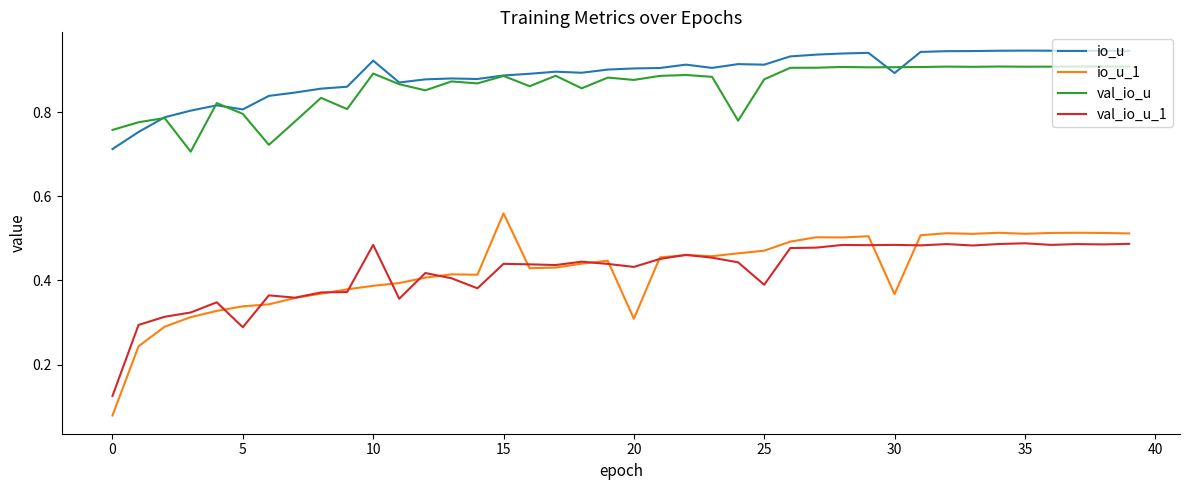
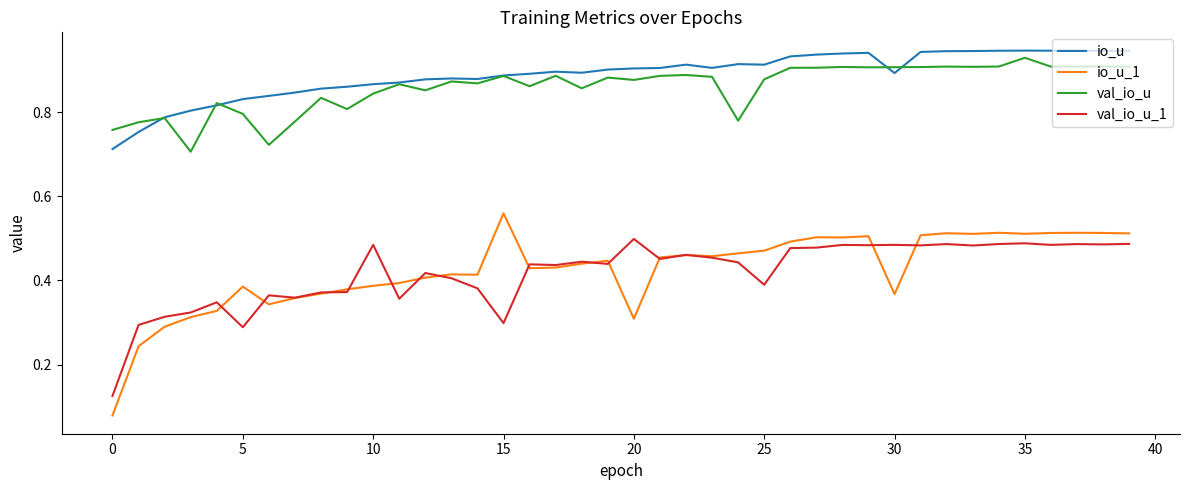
  {
    "io_u": {
      "0": 0.71,
-     "5": 0.81,
-     "10": 0.92,
+     "5": 0.83,
+     "10": 0.87,
      "20": 0.90,
      "25": 0.91,
      "30": 0.89,
      "35": 0.95
    },
    "io_u_1": {
      "0": 0.08,
-     "5": 0.34,
+     "5": 0.39,
      "10": 0.39,
      "15": 0.56,
      "20": 0.31,
      "25": 0.47,
      "30": 0.37,
      "35": 0.51
    },
    "val_io_u": {
      "0": 0.76,
      "5": 0.80,
-     "10": 0.89,
+     "10": 0.84,
      "20": 0.88,
      "25": 0.88,
      "30": 0.91,
-     "35": 0.91
+     "35": 0.93
    },
    "val_io_u_1": {
      "0": 0.13,
      "5": 0.29,
      "10": 0.48,
-     "15": 0.44,
-     "20": 0.43,
+     "15": 0.30,
+     "20": 0.50,
      "25": 0.39,
      "30": 0.48,
      "35": 0.49
    }
  }
